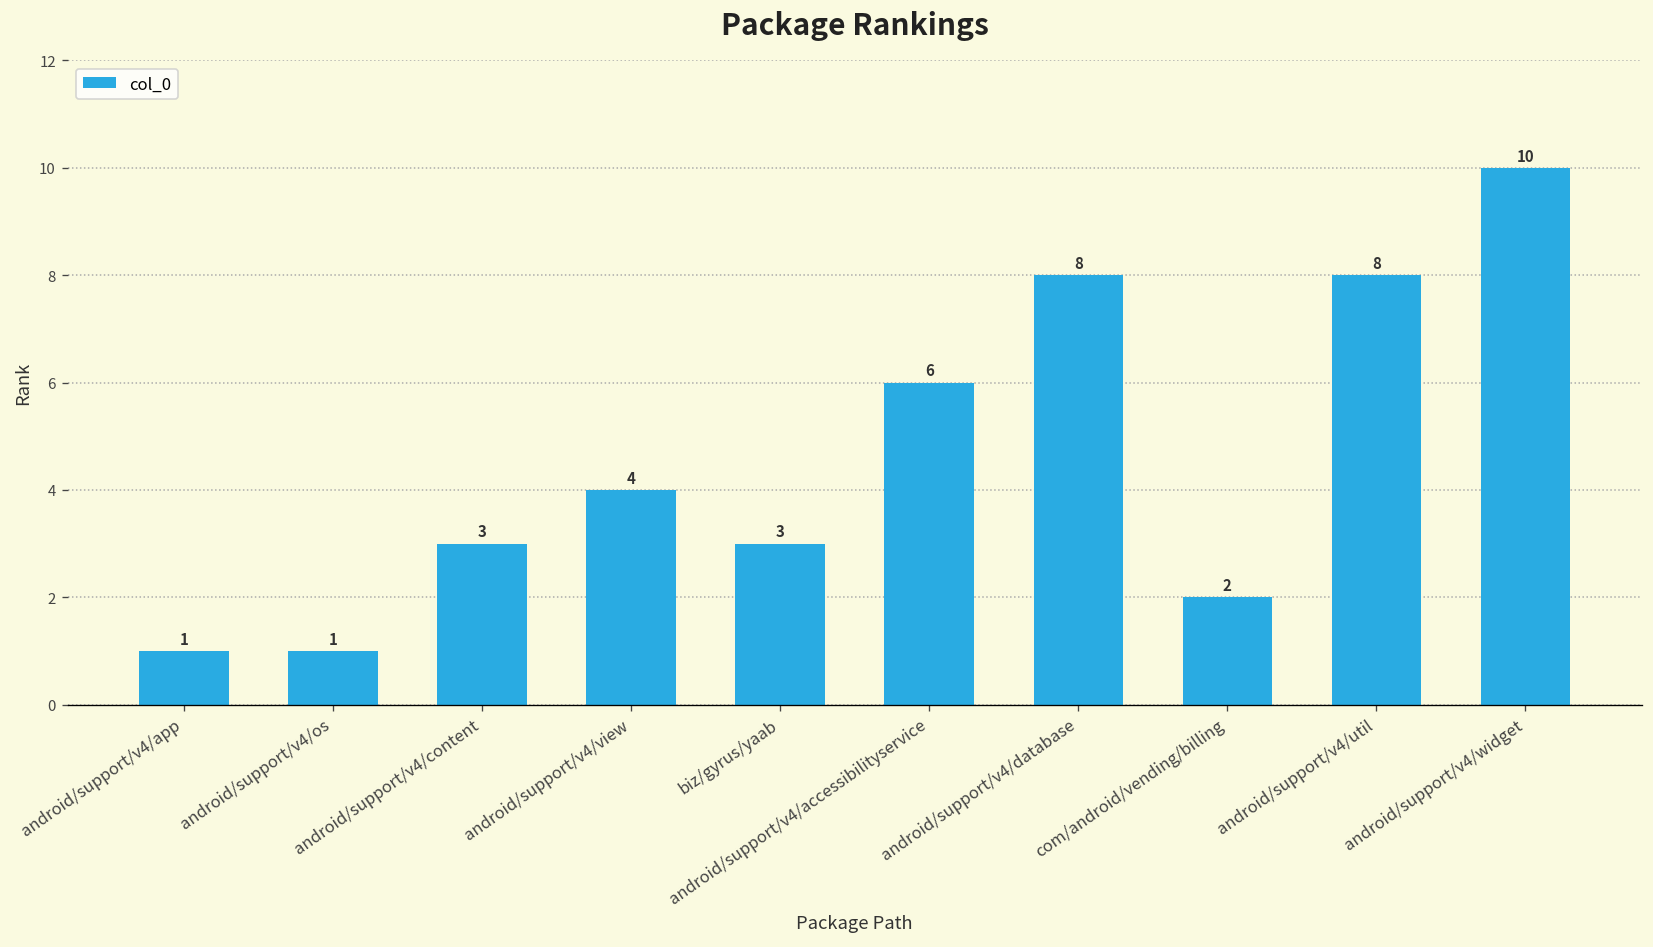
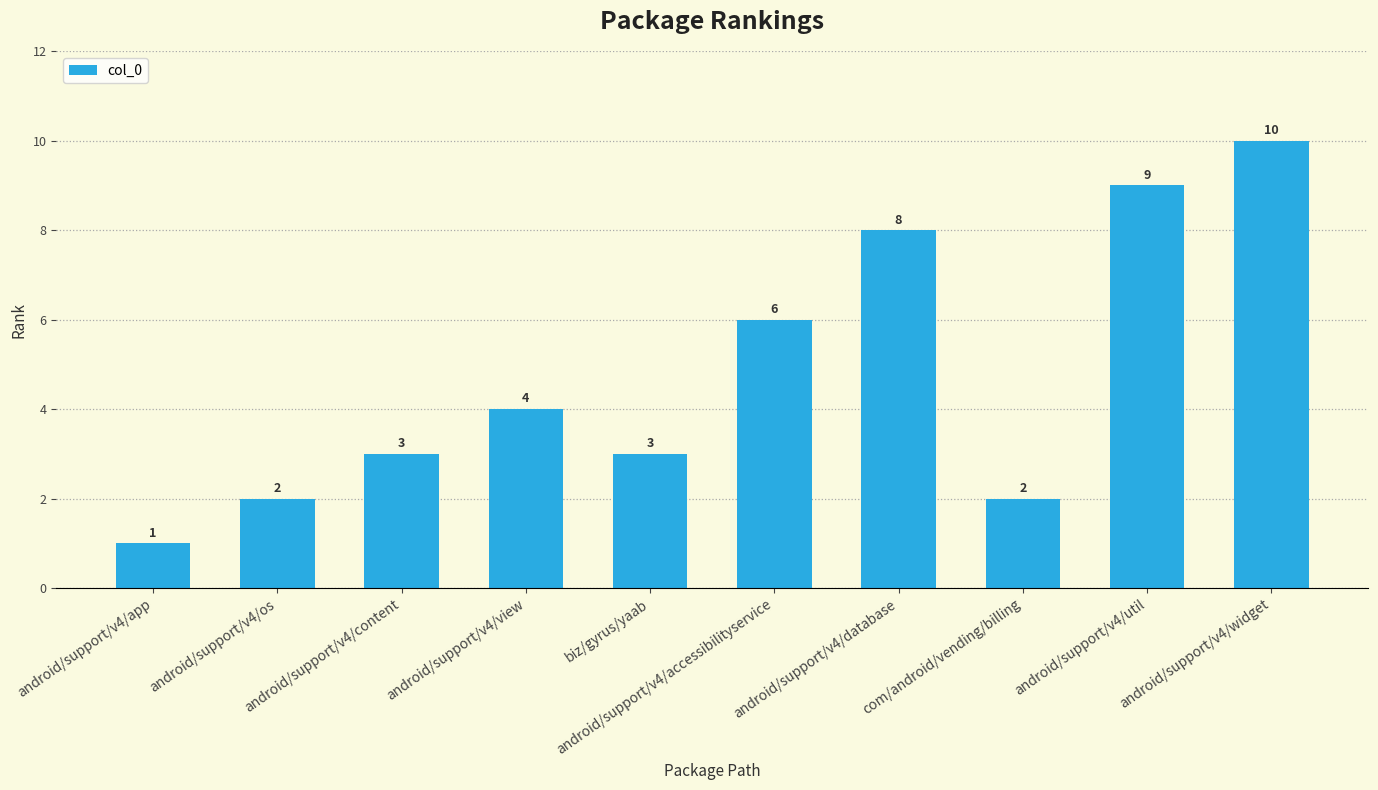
  {
    "android/support/v4/app": 1,
-   "android/support/v4/os": 1,
+   "android/support/v4/os": 2,
    "android/support/v4/content": 3,
    "android/support/v4/view": 4,
    "biz/gyrus/yaab": 3,
    "android/support/v4/accessibilityservice": 6,
    "android/support/v4/database": 8,
    "com/android/vending/billing": 2,
-   "android/support/v4/util": 8,
+   "android/support/v4/util": 9,
    "android/support/v4/widget": 10
  }
